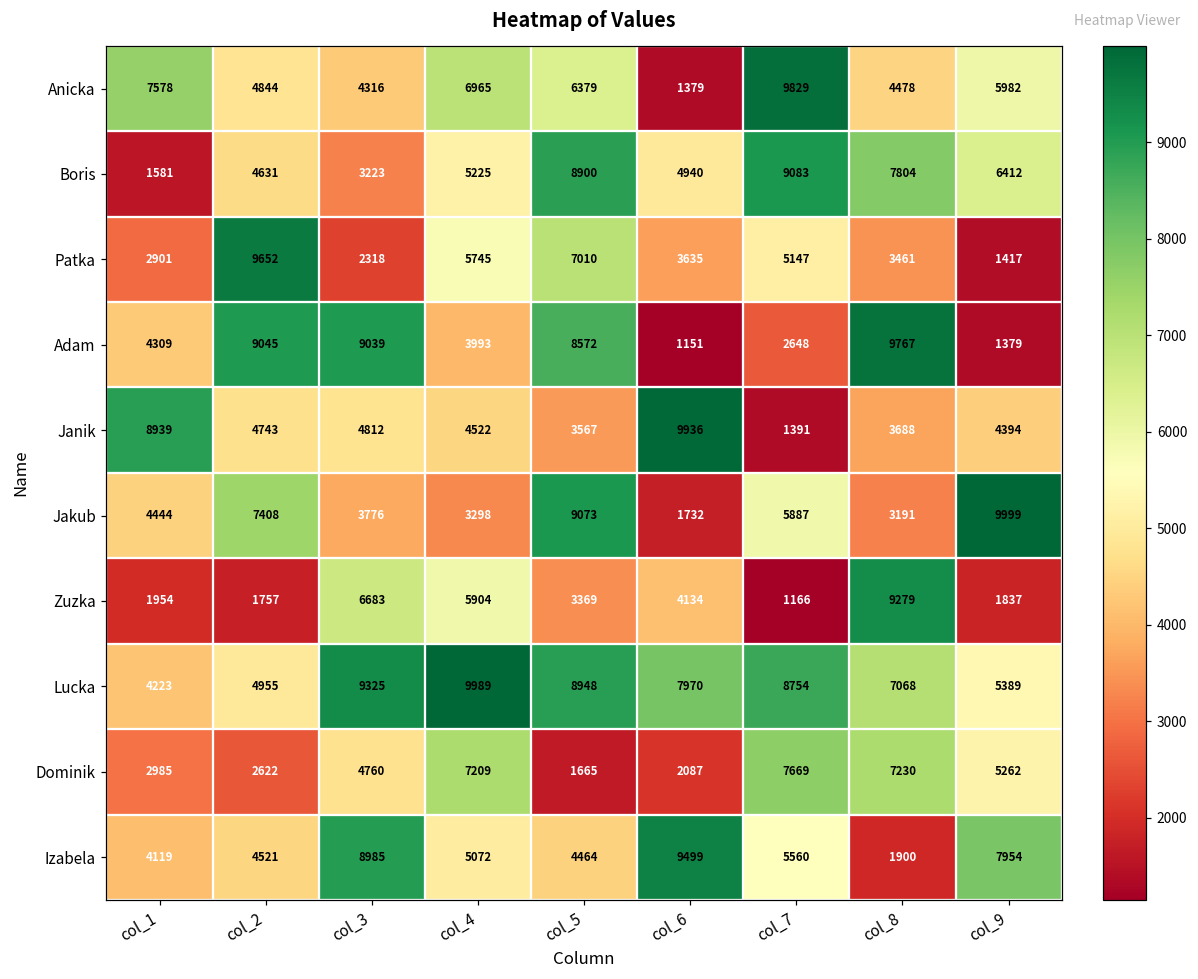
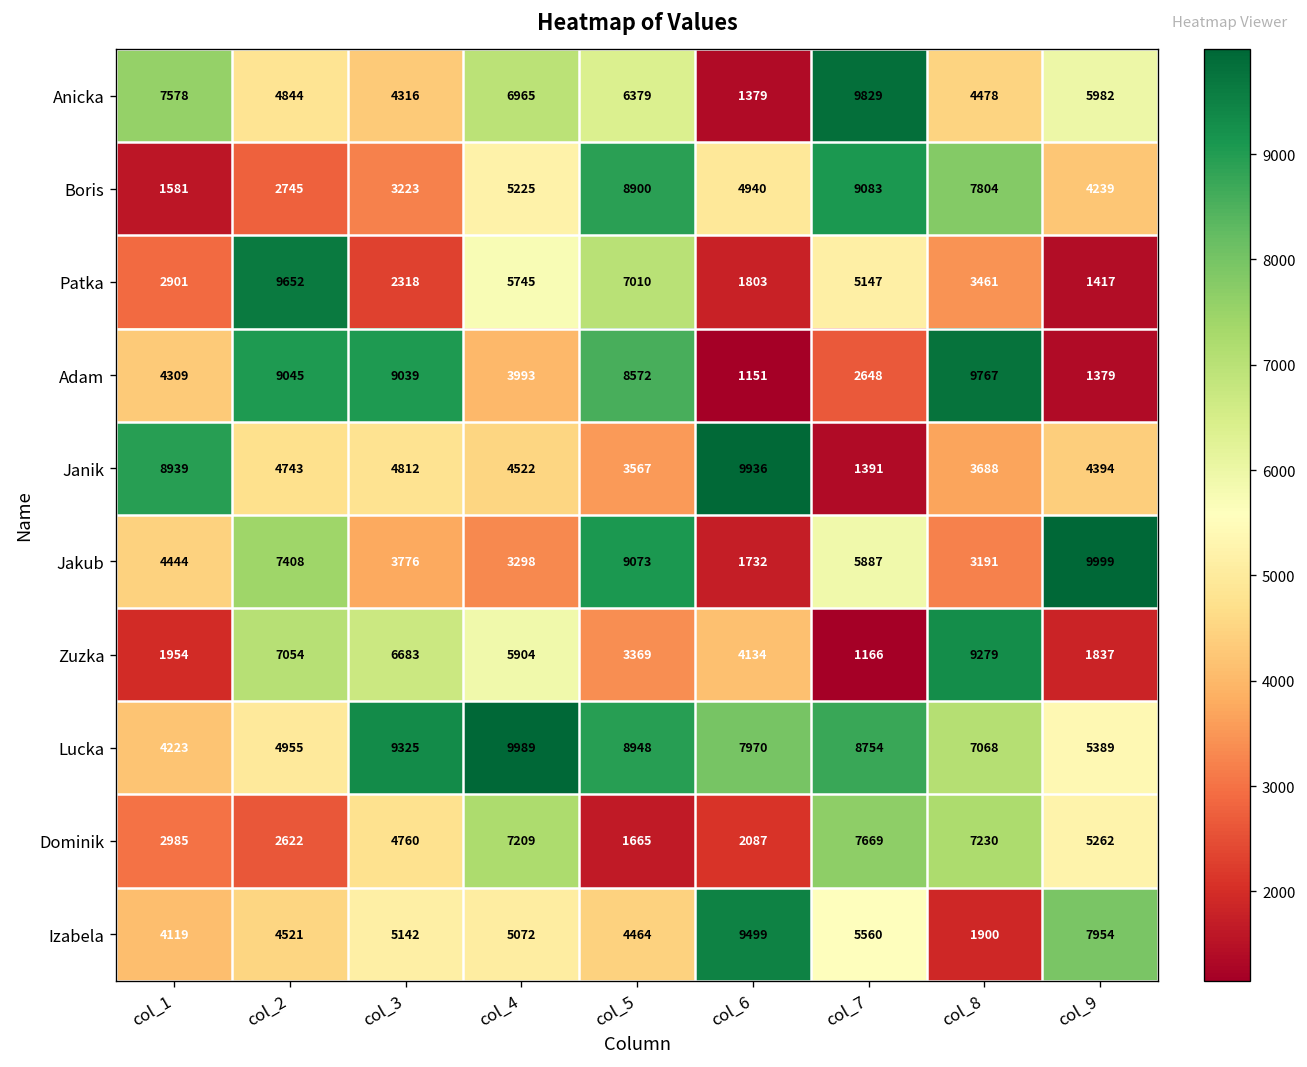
  {
    "Anicka": {
      "col_1": 7578,
      "col_2": 4844,
      "col_3": 4316,
      "col_4": 6965,
      "col_5": 6379,
      "col_6": 1379,
      "col_7": 9829,
      "col_8": 4478,
      "col_9": 5982
    },
    "Boris": {
      "col_1": 1581,
-     "col_2": 4631,
+     "col_2": 2745,
      "col_3": 3223,
      "col_4": 5225,
      "col_5": 8900,
      "col_6": 4940,
      "col_7": 9083,
      "col_8": 7804,
-     "col_9": 6412
+     "col_9": 4239
    },
    "Patka": {
      "col_1": 2901,
      "col_2": 9652,
      "col_3": 2318,
      "col_4": 5745,
      "col_5": 7010,
-     "col_6": 3635,
+     "col_6": 1803,
      "col_7": 5147,
      "col_8": 3461,
      "col_9": 1417
    },
    "Adam": {
      "col_1": 4309,
      "col_2": 9045,
      "col_3": 9039,
      "col_4": 3993,
      "col_5": 8572,
      "col_6": 1151,
      "col_7": 2648,
      "col_8": 9767,
      "col_9": 1379
    },
    "Janik": {
      "col_1": 8939,
      "col_2": 4743,
      "col_3": 4812,
      "col_4": 4522,
      "col_5": 3567,
      "col_6": 9936,
      "col_7": 1391,
      "col_8": 3688,
      "col_9": 4394
    },
    "Jakub": {
      "col_1": 4444,
      "col_2": 7408,
      "col_3": 3776,
      "col_4": 3298,
      "col_5": 9073,
      "col_6": 1732,
      "col_7": 5887,
      "col_8": 3191,
      "col_9": 9999
    },
    "Zuzka": {
      "col_1": 1954,
-     "col_2": 1757,
+     "col_2": 7054,
      "col_3": 6683,
      "col_4": 5904,
      "col_5": 3369,
      "col_6": 4134,
      "col_7": 1166,
      "col_8": 9279,
      "col_9": 1837
    },
    "Lucka": {
      "col_1": 4223,
      "col_2": 4955,
      "col_3": 9325,
      "col_4": 9989,
      "col_5": 8948,
      "col_6": 7970,
      "col_7": 8754,
      "col_8": 7068,
      "col_9": 5389
    },
    "Dominik": {
      "col_1": 2985,
      "col_2": 2622,
      "col_3": 4760,
      "col_4": 7209,
      "col_5": 1665,
      "col_6": 2087,
      "col_7": 7669,
      "col_8": 7230,
      "col_9": 5262
    },
    "Izabela": {
      "col_1": 4119,
      "col_2": 4521,
-     "col_3": 8985,
+     "col_3": 5142,
      "col_4": 5072,
      "col_5": 4464,
      "col_6": 9499,
      "col_7": 5560,
      "col_8": 1900,
      "col_9": 7954
    }
  }
